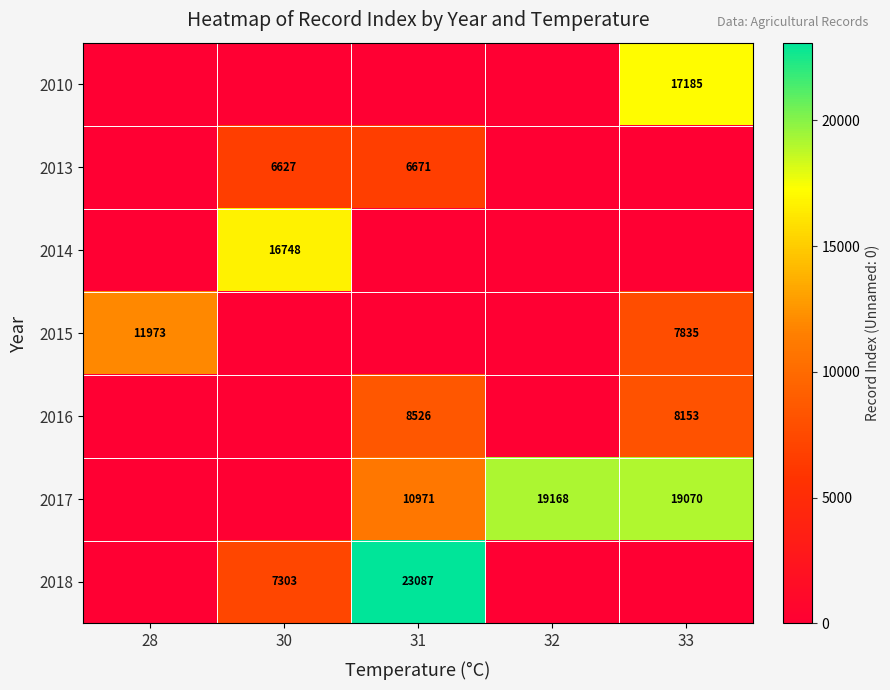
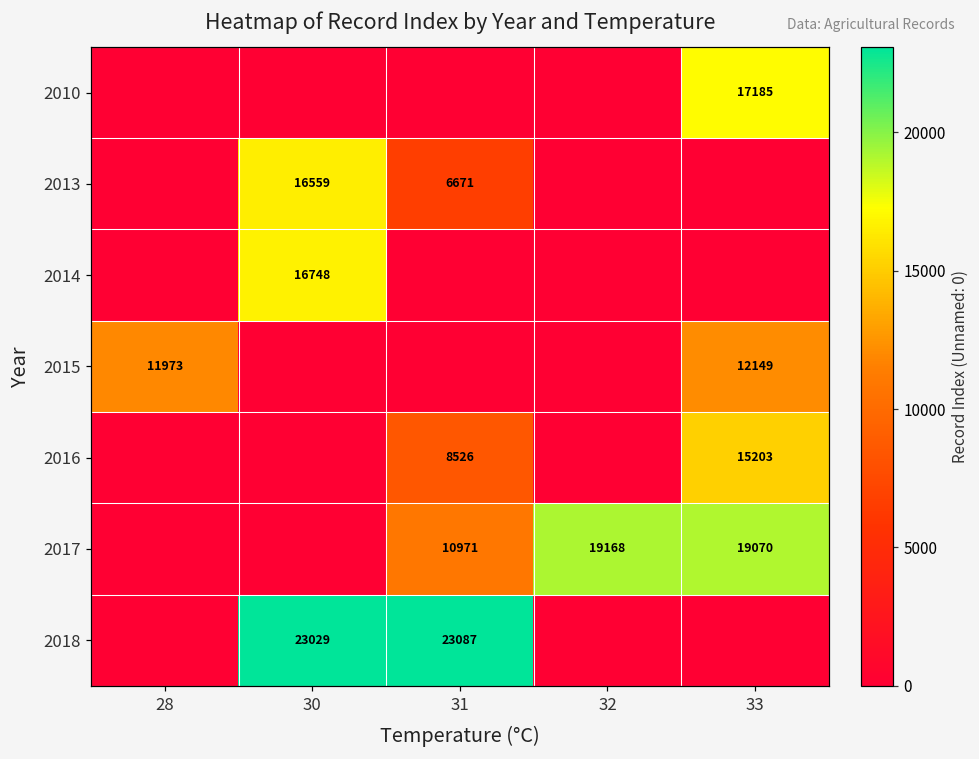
  {
    "2010": {
      "33": 17185
    },
    "2013": {
-     "30": 6627,
+     "30": 16559,
      "31": 6671
    },
    "2014": {
      "30": 16748
    },
    "2015": {
      "28": 11973,
-     "33": 7835
+     "33": 12149
    },
    "2016": {
      "31": 8526,
-     "33": 8153
+     "33": 15203
    },
    "2017": {
      "31": 10971,
      "32": 19168,
      "33": 19070
    },
    "2018": {
-     "30": 7303,
+     "30": 23029,
      "31": 23087
    }
  }
